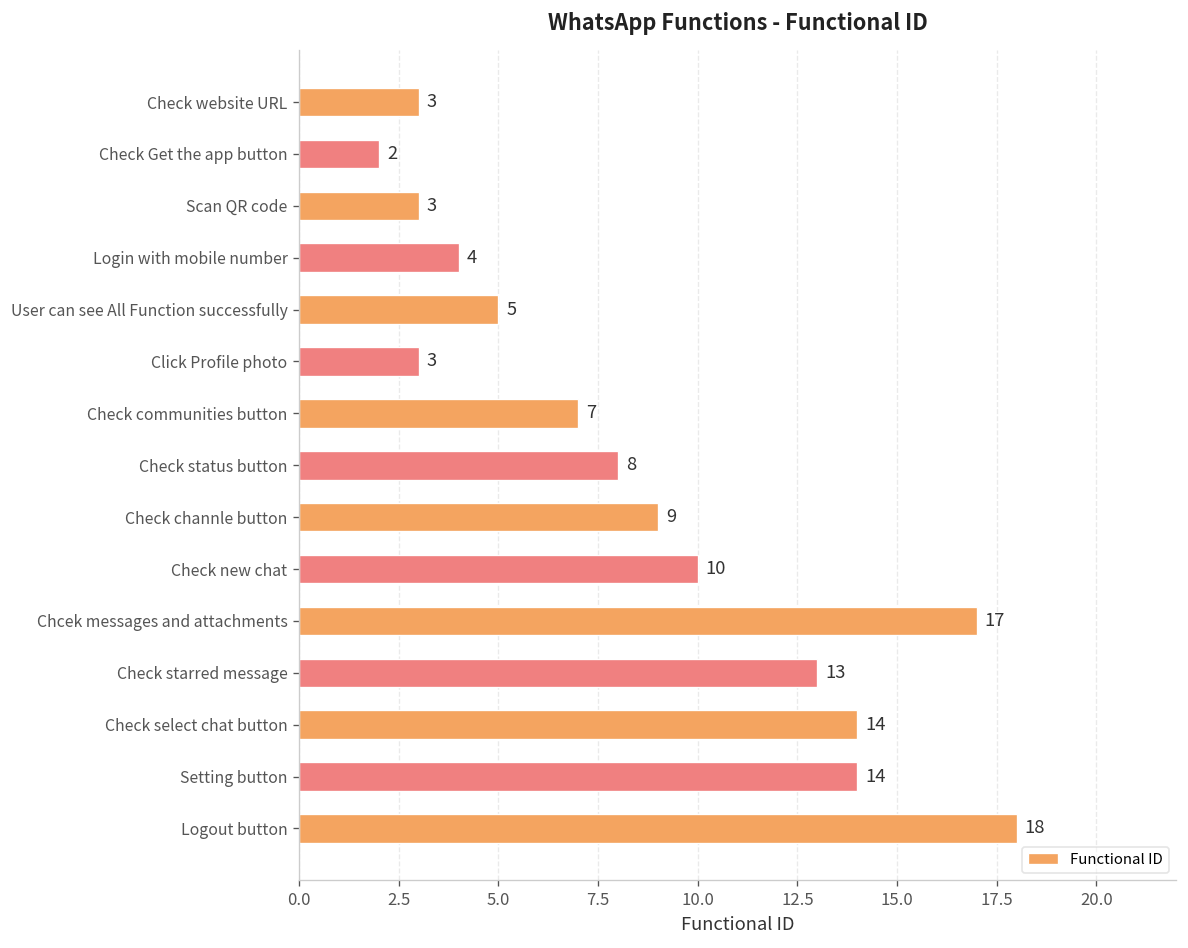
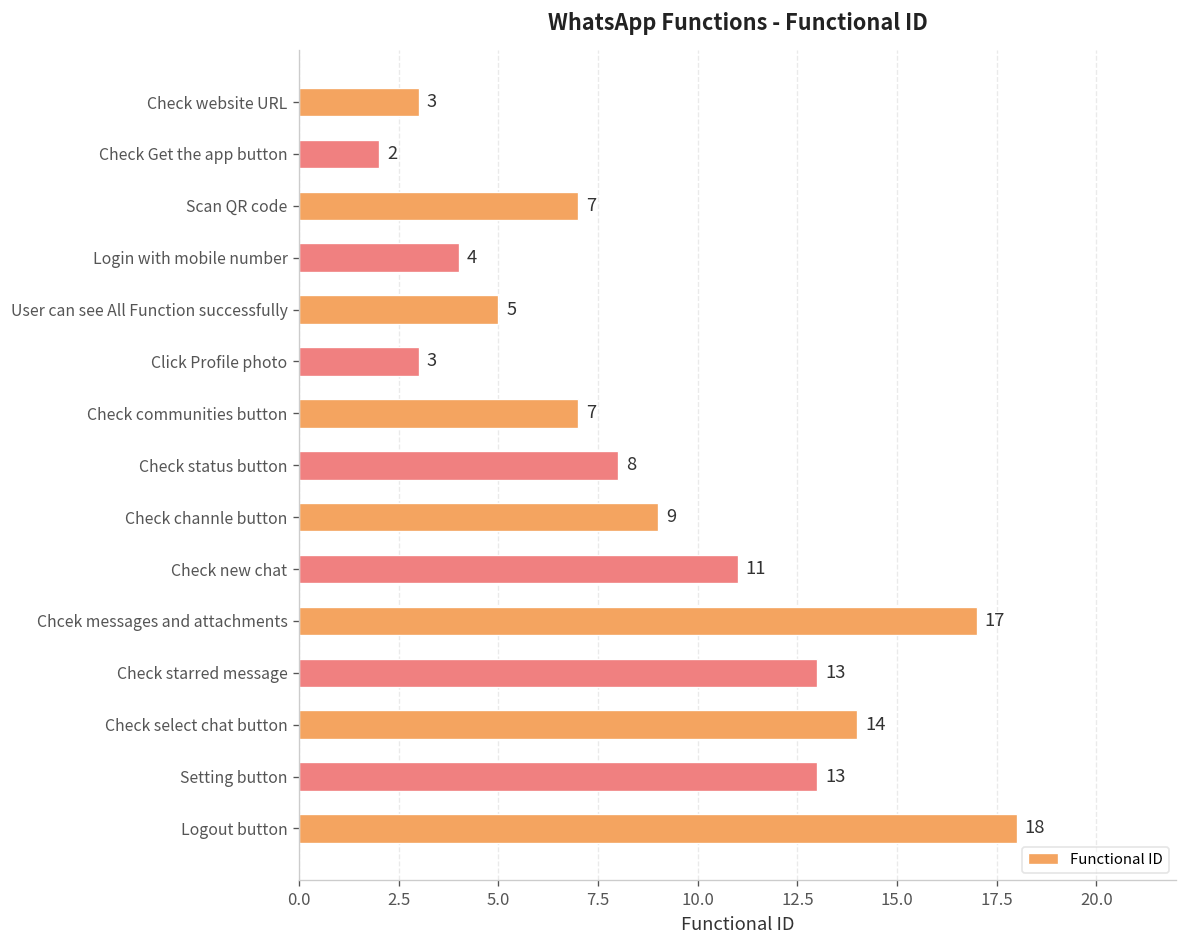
  {
    "Check website URL": 3,
    "Check Get the app button": 2,
-   "Scan QR code": 3,
+   "Scan QR code": 7,
    "Login with mobile number": 4,
    "User can see All Function successfully": 5,
    "Click Profile photo": 3,
    "Check communities button": 7,
    "Check status button": 8,
    "Check channle button": 9,
-   "Check new chat": 10,
+   "Check new chat": 11,
    "Chcek messages and attachments": 17,
    "Check starred message": 13,
    "Check select chat button": 14,
-   "Setting button": 14,
+   "Setting button": 13,
    "Logout button": 18
  }
